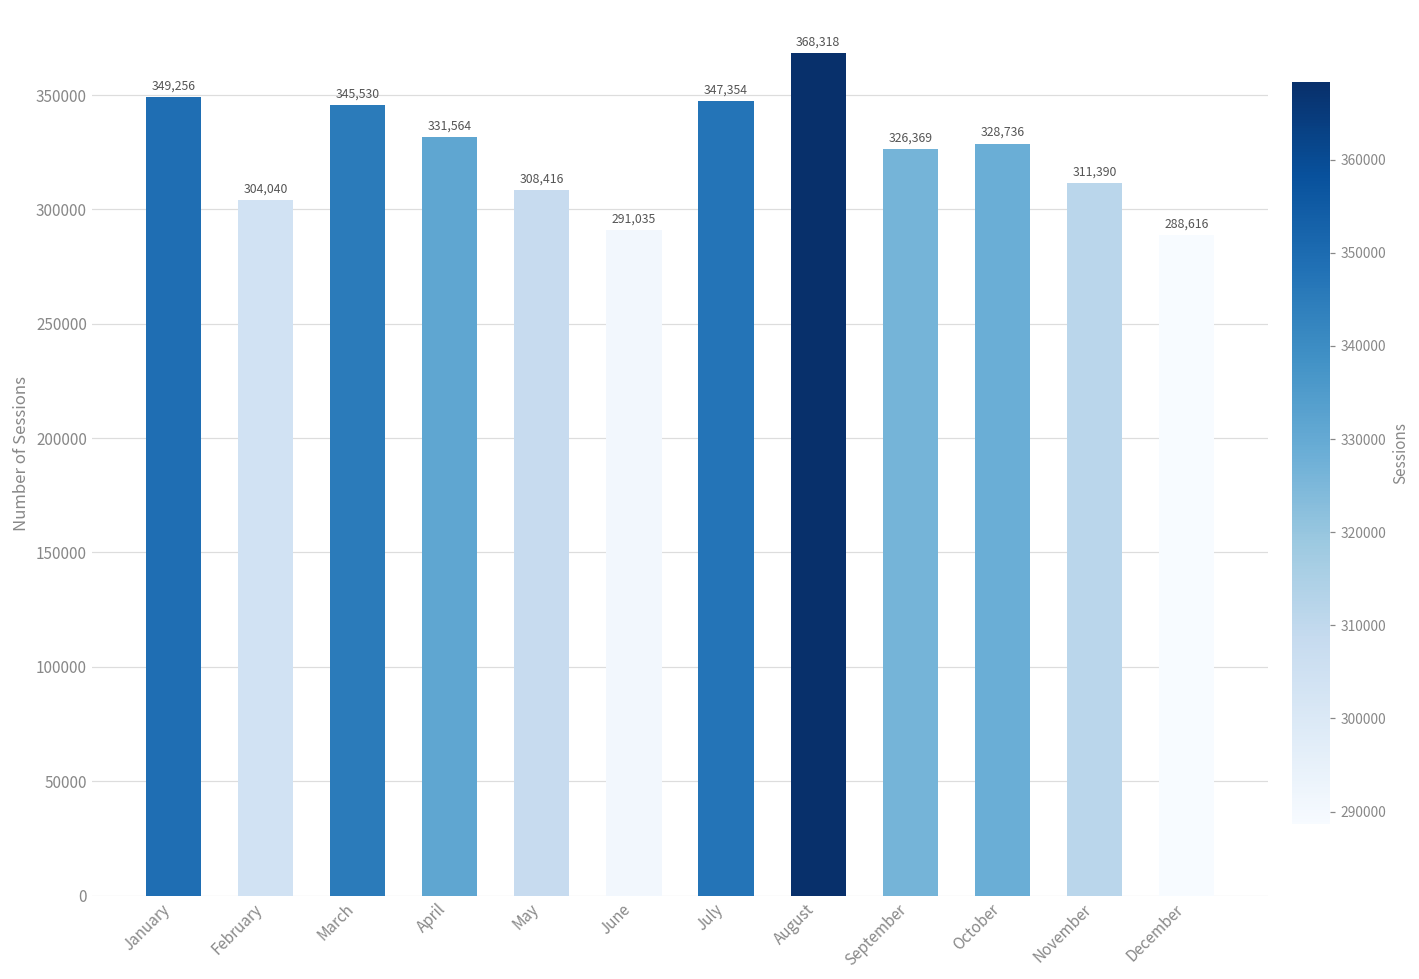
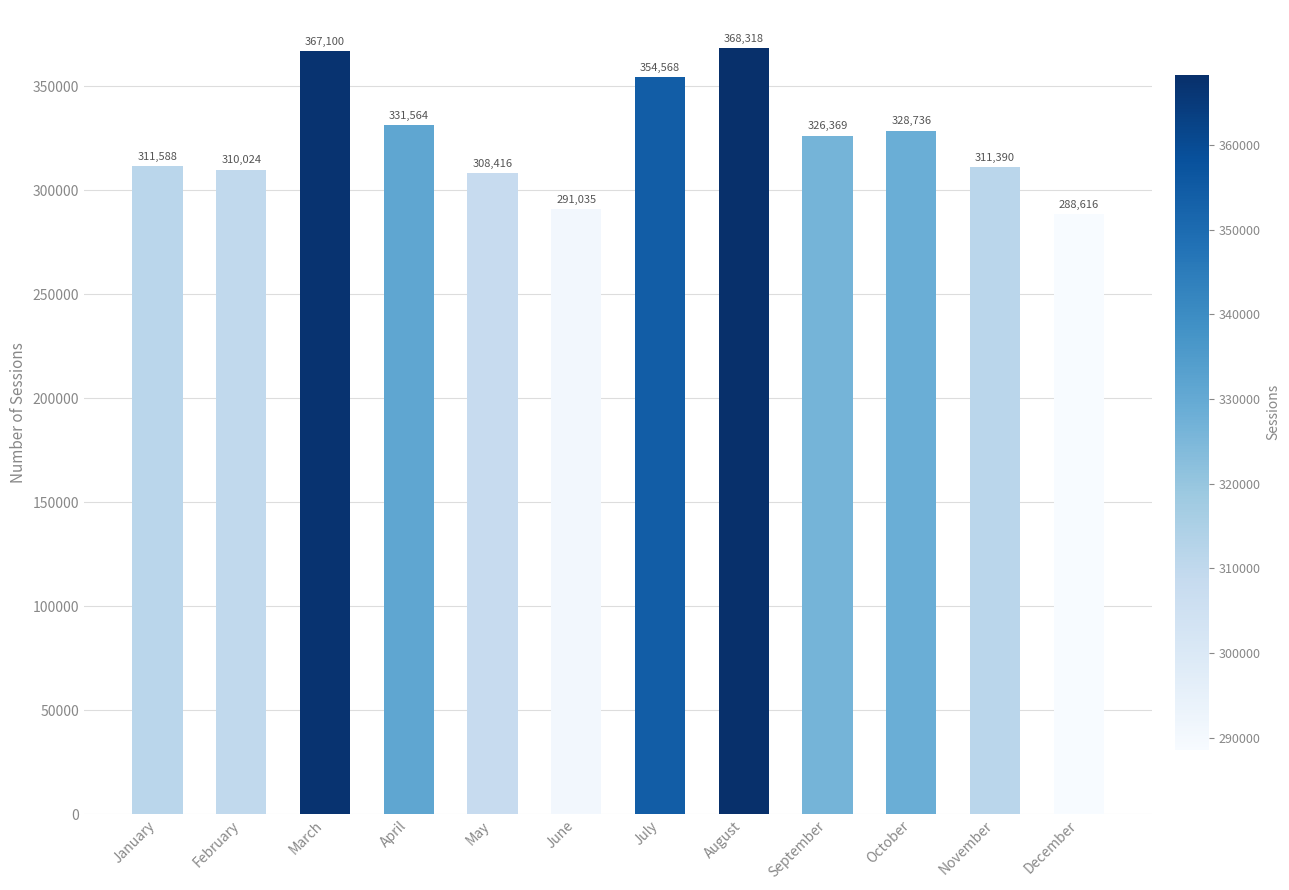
  {
-   "January": "349,256",
-   "February": "304,040",
-   "March": "345,530",
+   "January": "311,588",
+   "February": "310,024",
+   "March": "367,100",
    "April": "331,564",
    "May": "308,416",
    "June": "291,035",
-   "July": "347,354",
+   "July": "354,568",
    "August": "368,318",
    "September": "326,369",
    "October": "328,736",
    "November": "311,390",
    "December": "288,616"
  }
